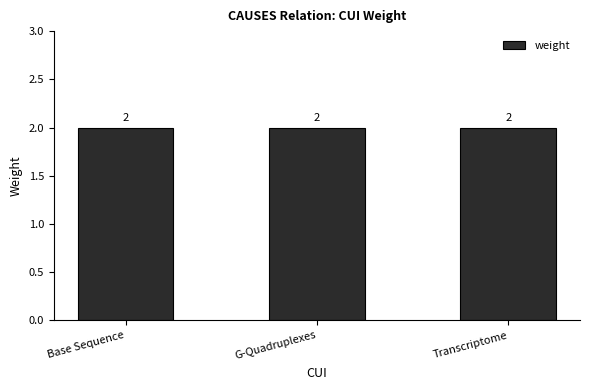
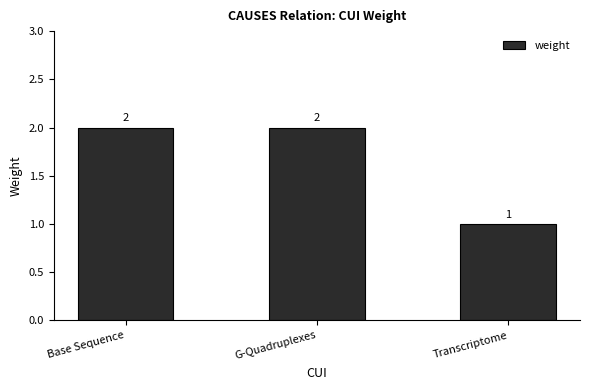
  {
    "Base Sequence": 2,
    "G-Quadruplexes": 2,
-   "Transcriptome": 2
+   "Transcriptome": 1
  }
